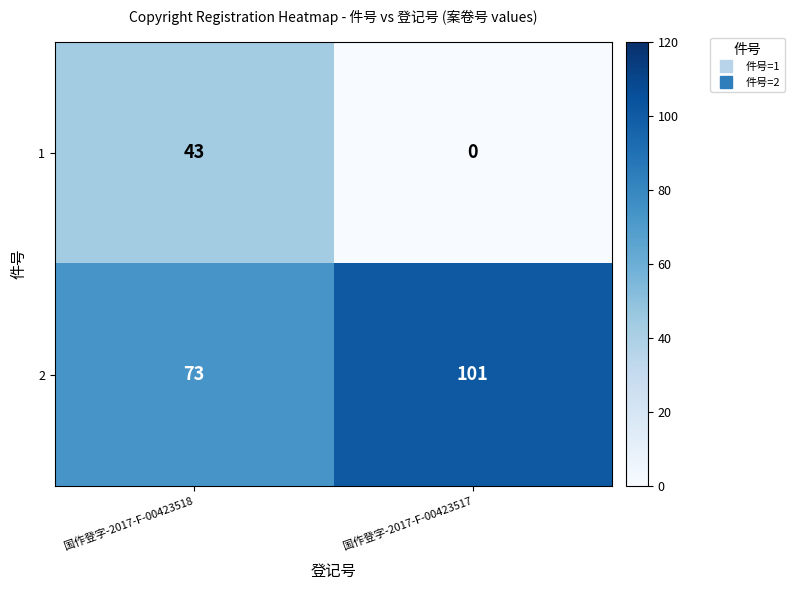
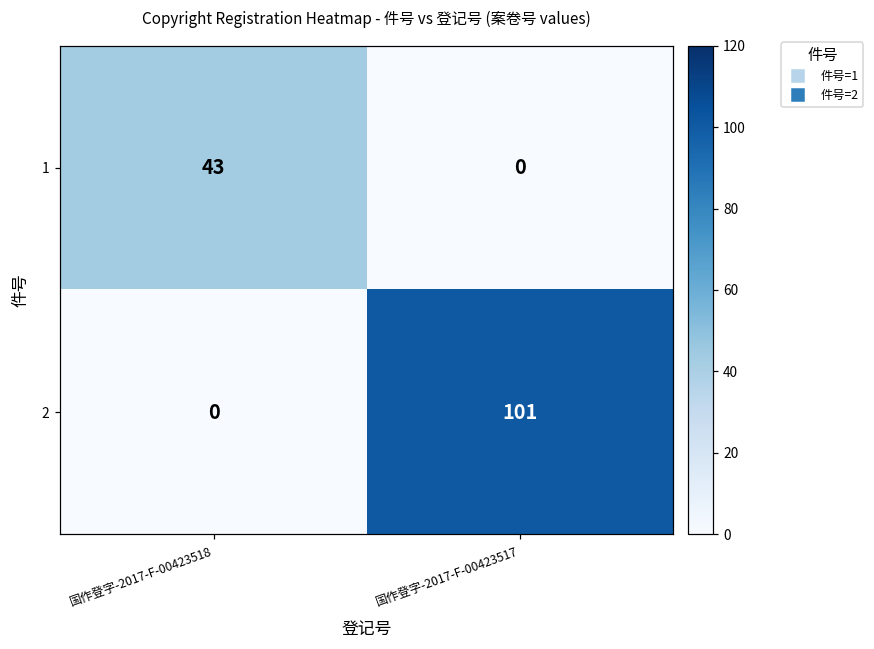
  {
    "1": {
      "国作登字-2017-F-00423518": 43,
      "国作登字-2017-F-00423517": 0
    },
    "2": {
-     "国作登字-2017-F-00423518": 73,
+     "国作登字-2017-F-00423518": 0,
      "国作登字-2017-F-00423517": 101
    }
  }
